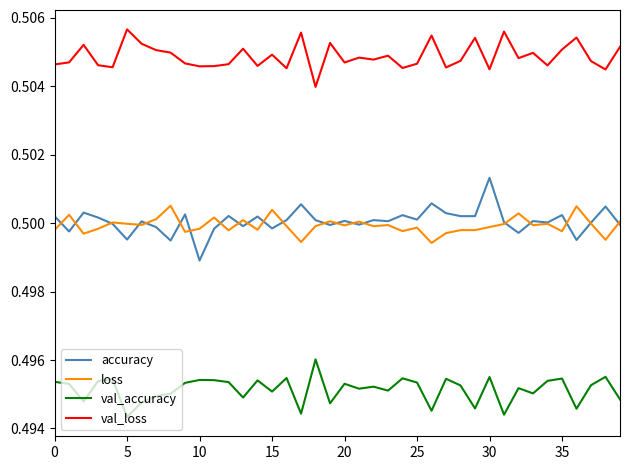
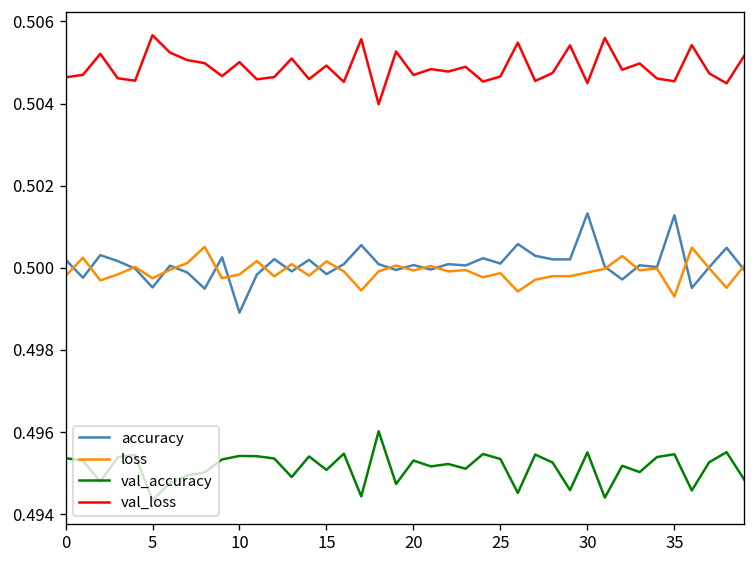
  {
    "accuracy": {
      "0": 0.5002,
      "5": 0.4995,
      "10": 0.4989,
      "15": 0.4998,
      "20": 0.5001,
      "25": 0.5001,
      "30": 0.5013,
-     "35": 0.5002
+     "35": 0.5013
    },
    "loss": {
      "0": 0.4998,
-     "5": 0.5000,
+     "5": 0.4997,
      "10": 0.4998,
-     "15": 0.5004,
+     "15": 0.5002,
      "20": 0.4999,
      "25": 0.4999,
      "30": 0.4999,
-     "35": 0.4998
+     "35": 0.4993
    },
    "val_accuracy": {
      "0": 0.4954,
      "10": 0.4954,
      "15": 0.4951,
      "20": 0.4953,
      "25": 0.4953,
      "30": 0.4955,
      "35": 0.4955
    },
    "val_loss": {
      "0": 0.5046,
      "5": 0.5057,
-     "10": 0.5046,
+     "10": 0.5050,
      "15": 0.5049,
      "20": 0.5047,
      "25": 0.5047,
      "30": 0.5045,
-     "35": 0.5051
+     "35": 0.5045
    }
  }
